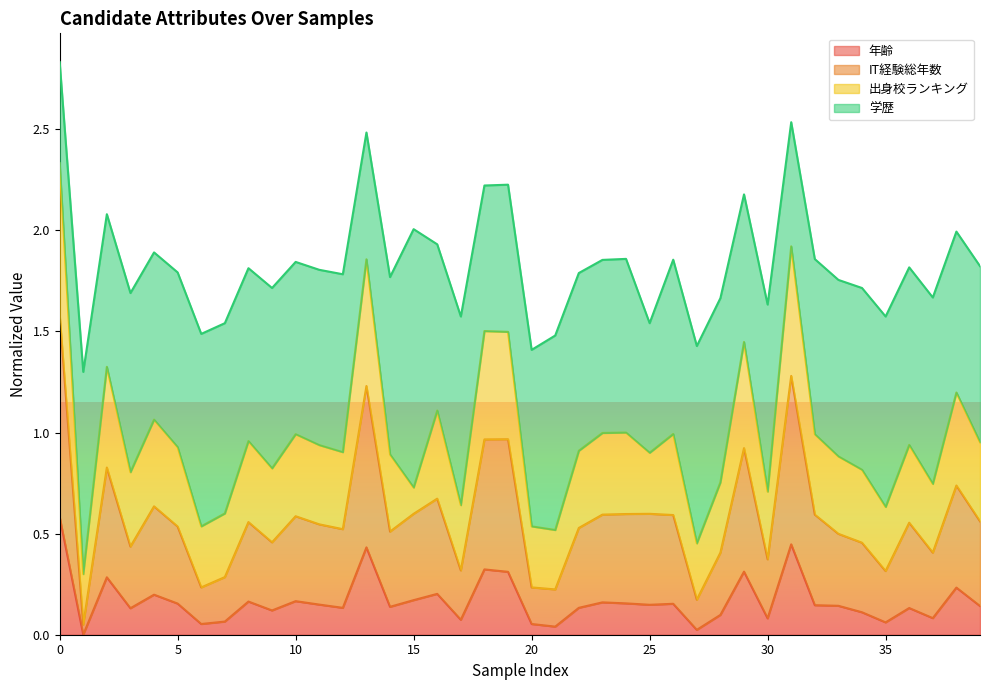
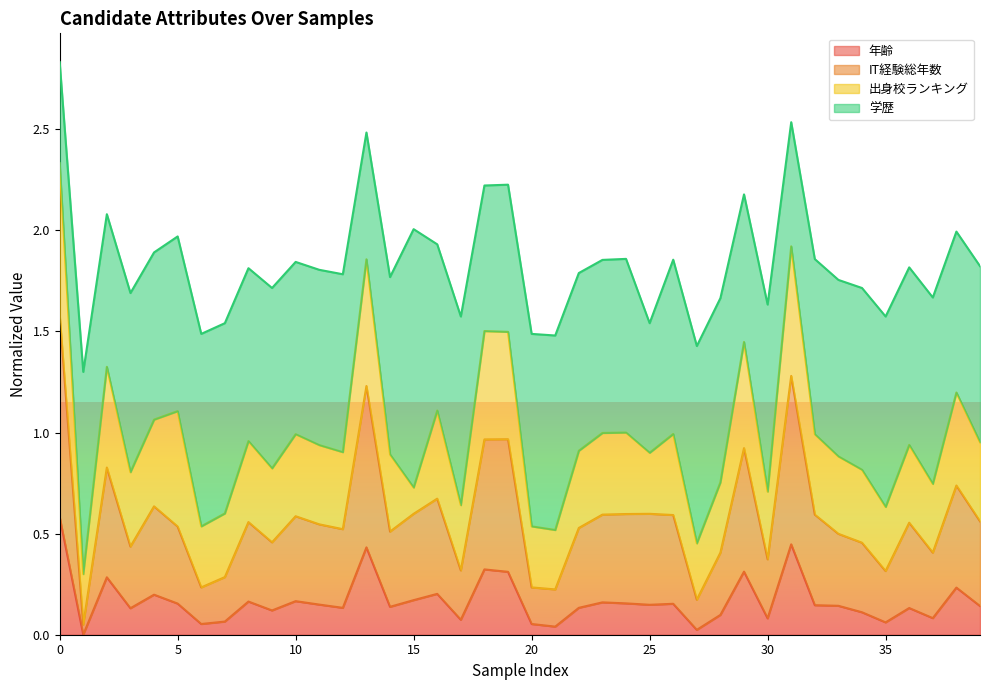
  {
    "出身校ランキング": {
      "0": 0.75,
-     "5": 0.39,
+     "5": 0.57,
      "10": 0.41,
      "15": 0.13,
      "20": 0.30,
      "25": 0.30,
      "30": 0.33,
      "35": 0.32
    },
    "学歴": {
      "0": 0.50,
      "5": 0.86,
      "10": 0.85,
      "15": 1.28,
-     "20": 0.87,
+     "20": 0.95,
      "25": 0.64,
      "30": 0.93,
      "35": 0.94
    }
  }
